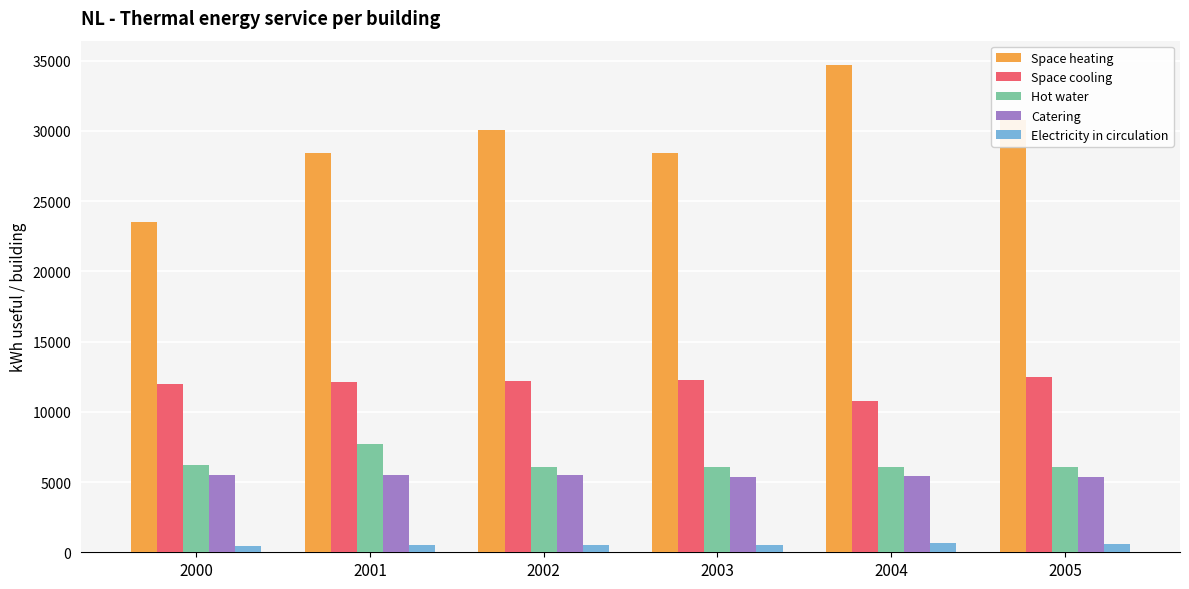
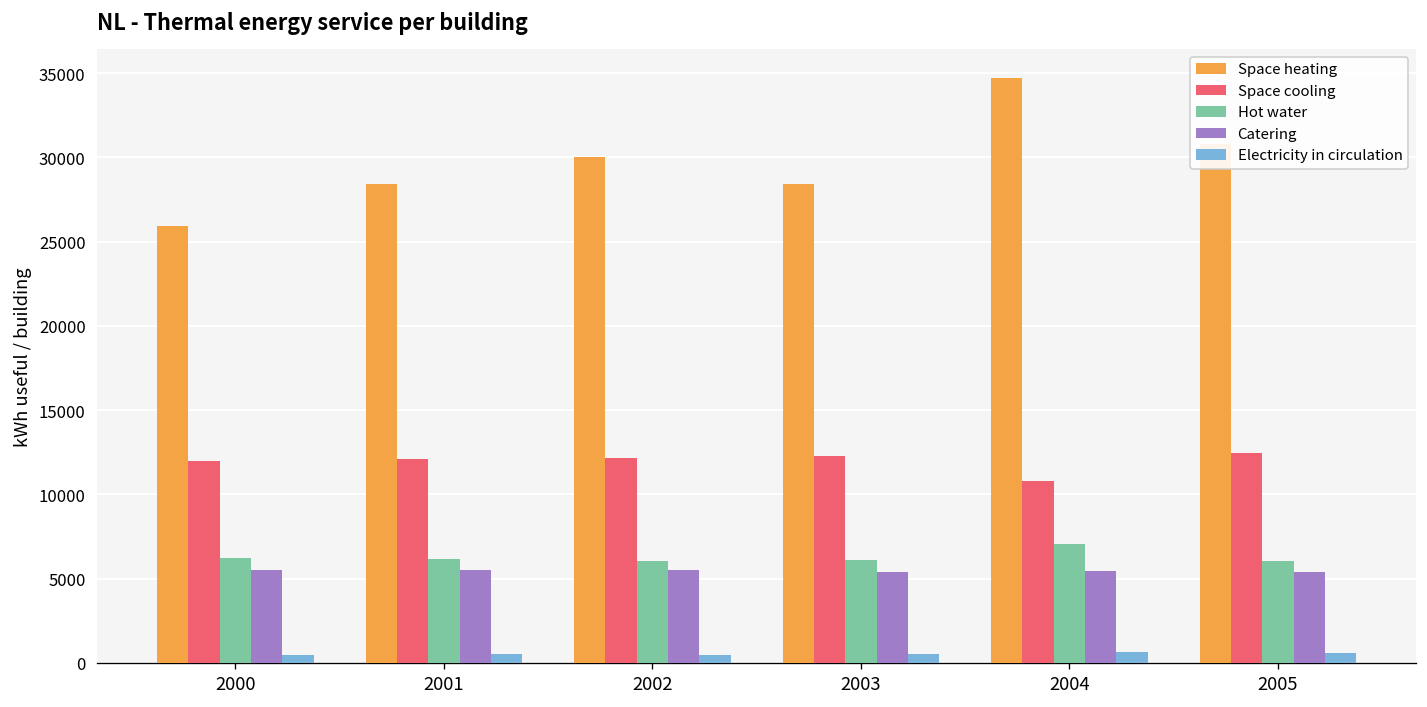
  {
    "Space heating": {
-     "2000": 23500,
+     "2000": 25900,
      "2001": 28400,
      "2002": 30000,
      "2003": 28400,
      "2004": 34700
    },
    "Space cooling": {
      "2000": 12000,
      "2001": 12100,
      "2002": 12200,
      "2003": 12300,
      "2004": 10800,
      "2005": 12500
    },
    "Hot water": {
      "2000": 6200,
-     "2001": 7700,
+     "2001": 6100,
      "2002": 6100,
      "2003": 6100,
-     "2004": 6000,
+     "2004": 7000,
      "2005": 6100
    },
    "Catering": {
      "2000": 5500,
      "2001": 5500,
      "2002": 5500,
      "2003": 5400,
      "2004": 5400,
      "2005": 5400
    },
    "Electricity in circulation": {
      "2000": 500,
      "2001": 500,
      "2002": 500,
      "2003": 500,
      "2004": 600,
      "2005": 600
    }
  }
